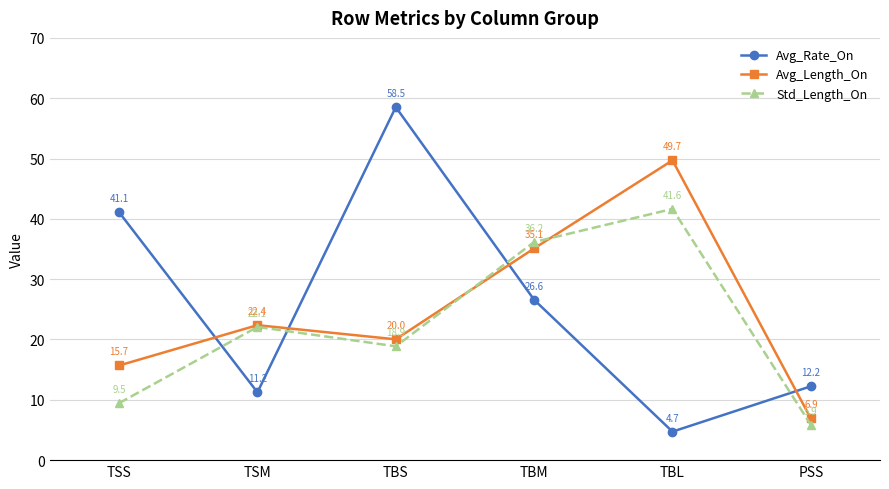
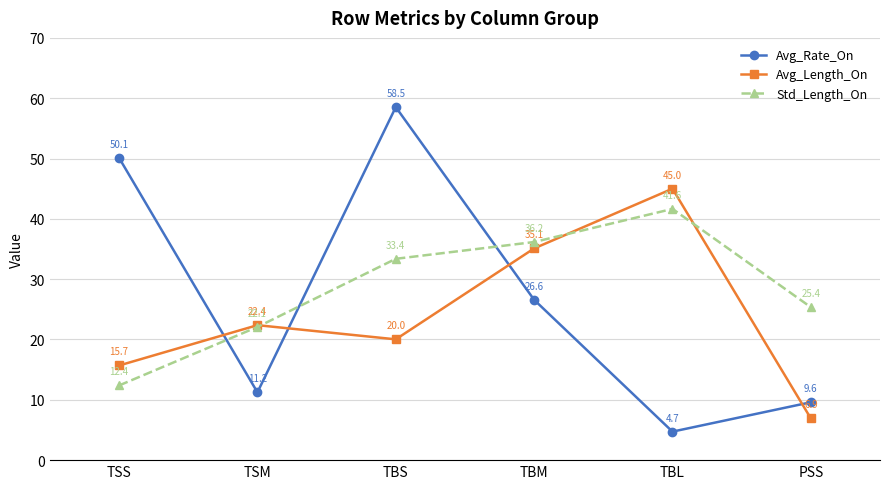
  {
    "Avg_Rate_On": {
-     "TSS": 41.1,
+     "TSS": 50.1,
      "TSM": 11.2,
      "TBS": 58.5,
      "TBM": 26.6,
      "TBL": 4.7,
-     "PSS": 12.2
+     "PSS": 9.6
    },
    "Avg_Length_On": {
      "TSS": 15.7,
      "TBS": 20.0,
-     "TBL": 49.7
+     "TBL": 45.0
    },
    "Std_Length_On": {
-     "TSS": 9.5,
-     "TBS": 18.9,
-     "PSS": 5.9
+     "TSS": 12.4,
+     "TBS": 33.4,
+     "PSS": 25.4
    }
  }
